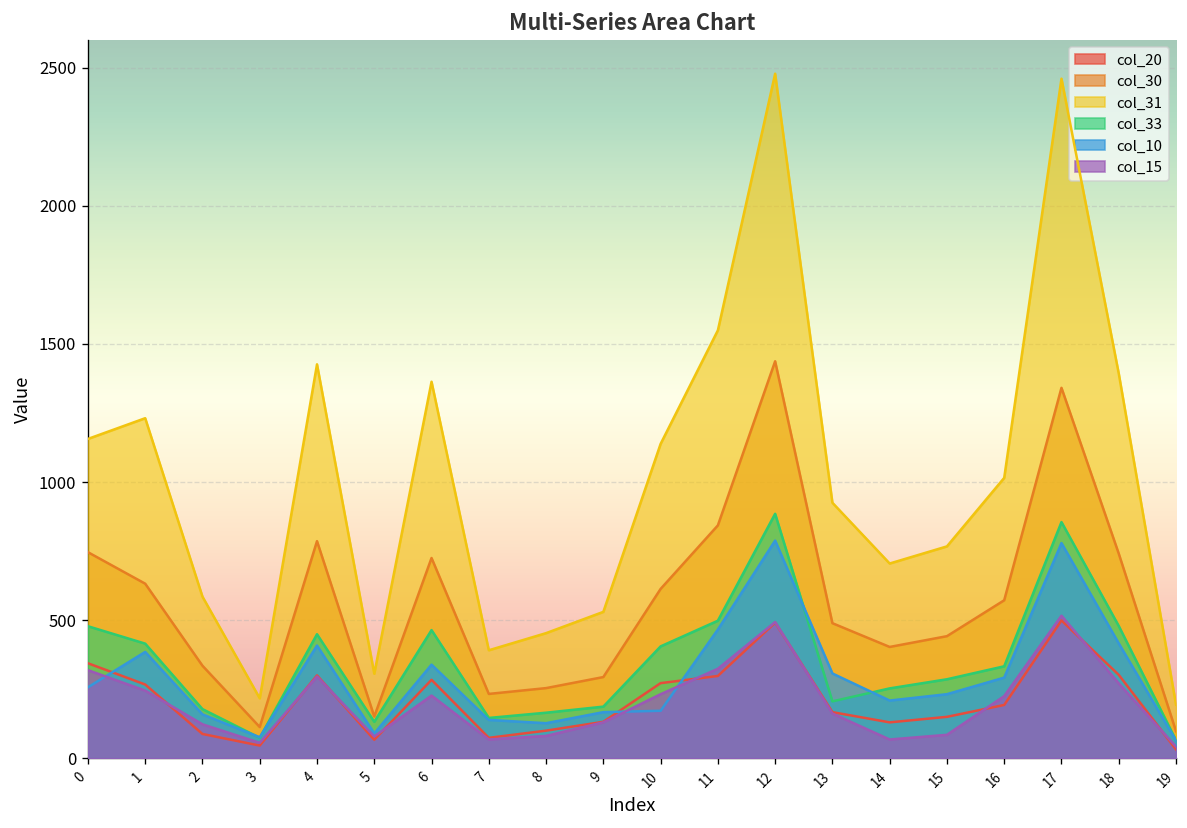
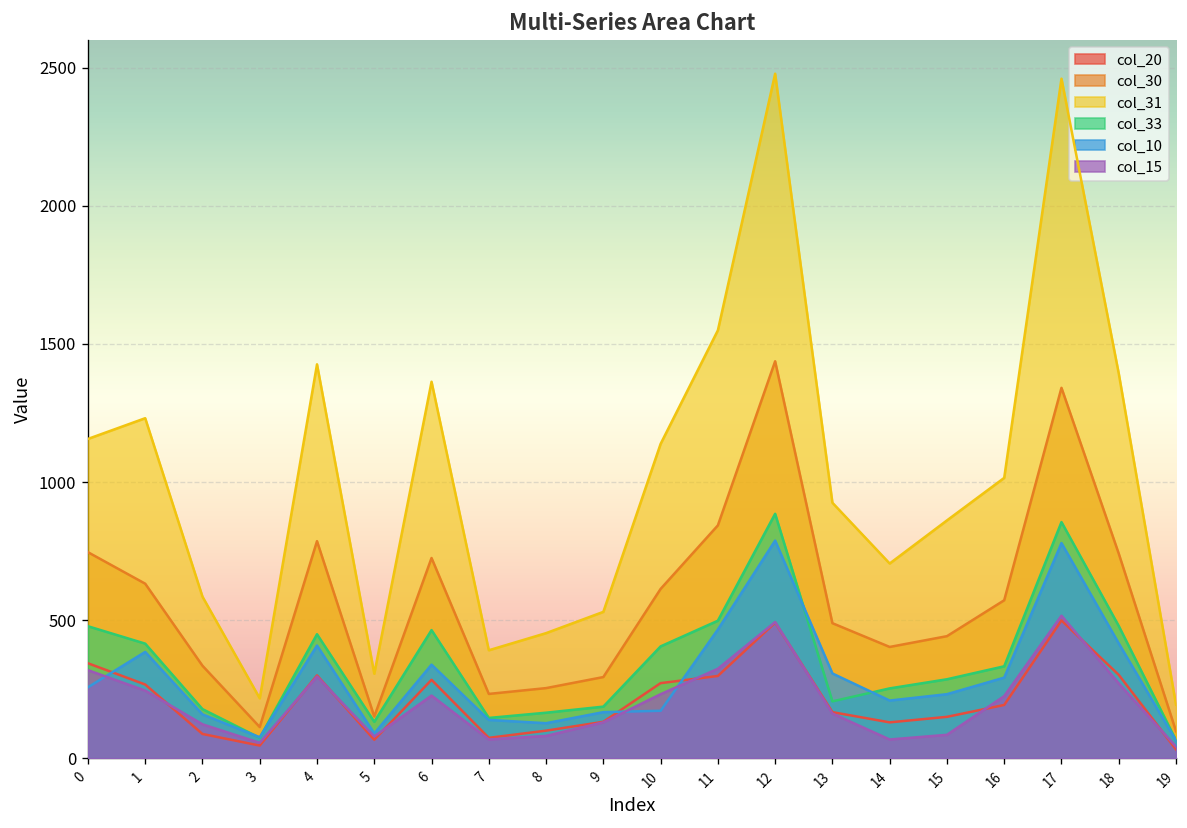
  {
    "col_31": {
      "0": 1160,
      "1": 1230,
      "2": 590,
      "3": 220,
      "4": 1430,
      "5": 310,
      "6": 1360,
      "7": 390,
      "8": 450,
      "9": 530,
      "10": 1140,
      "11": 1550,
      "12": 2480,
      "13": 930,
      "14": 710,
-     "15": 770,
+     "15": 860,
      "16": 1020,
      "17": 2460,
      "18": 1390,
      "19": 190
    },
    "col_33": {
      "0": 480,
      "1": 420,
      "2": 180,
      "4": 450,
      "5": 130,
      "6": 460,
      "8": 170,
      "9": 190,
      "10": 410,
      "11": 500,
      "12": 890,
      "13": 210,
      "14": 250,
      "15": 290,
      "16": 330,
      "17": 860,
      "18": 480
    },
    "col_10": {
      "0": 260,
      "1": 390,
      "2": 160,
      "4": 410,
      "6": 340,
      "8": 130,
      "9": 170,
      "10": 170,
      "11": 470,
      "12": 790,
      "13": 310,
      "14": 210,
      "15": 230,
      "16": 290,
      "17": 780,
      "18": 420
    },
    "col_15": {
      "0": 320,
      "1": 250,
      "2": 120,
      "6": 230,
      "8": 80,
      "10": 230,
      "11": 320,
      "14": 70,
      "15": 90,
      "16": 230,
      "17": 520,
      "18": 270
    }
  }
